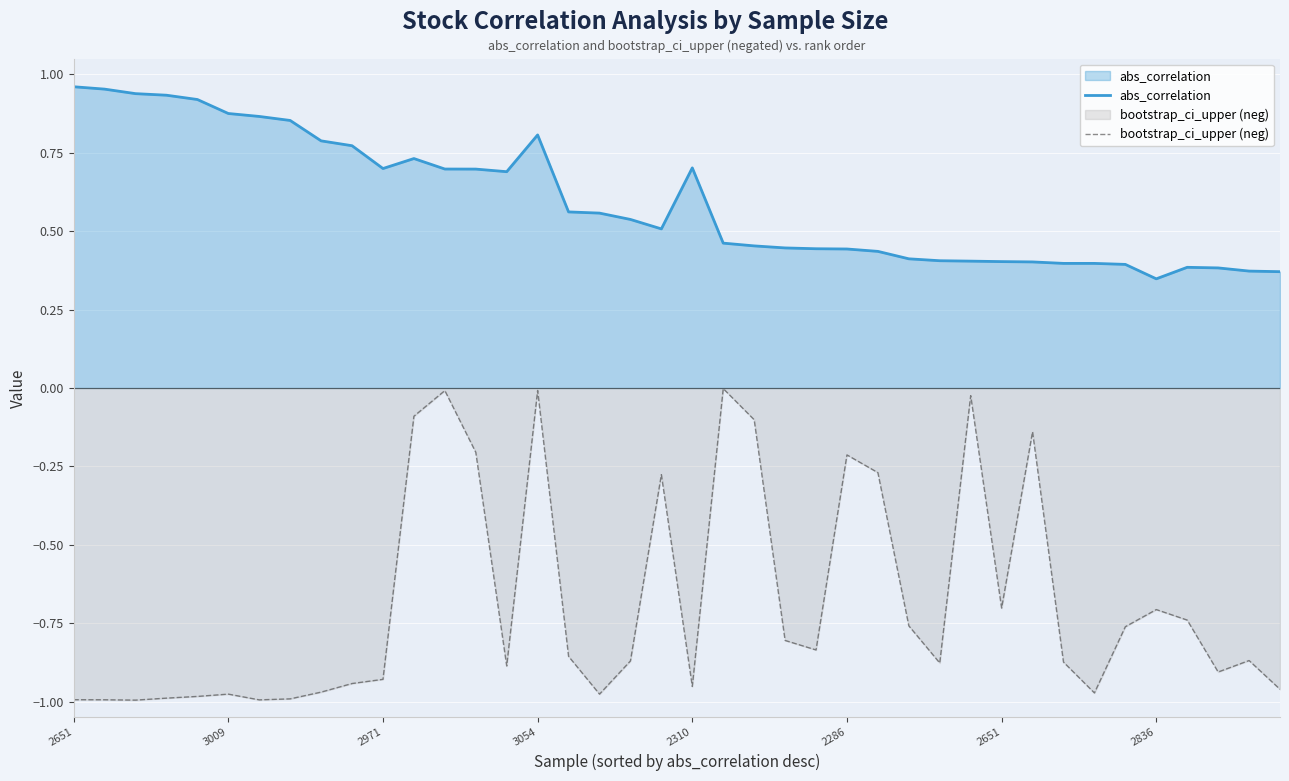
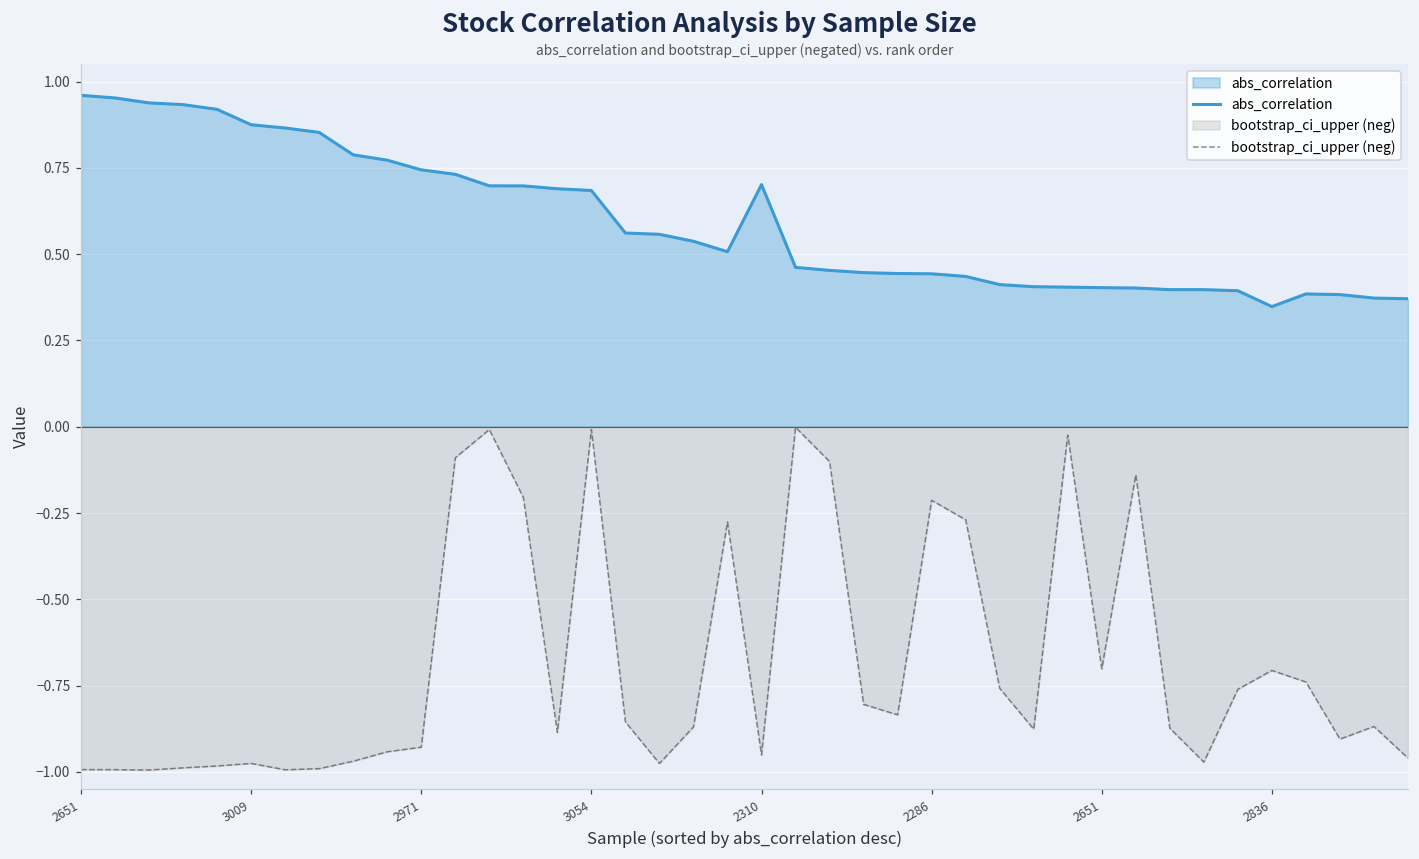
  {
    "abs_correlation": {
      "3009": 0.88,
-     "2971": 0.70,
-     "3054": 0.81,
+     "2971": 0.74,
+     "3054": 0.68,
      "2310": 0.70,
      "2286": 0.44,
      "2836": 0.35
    }
  }
